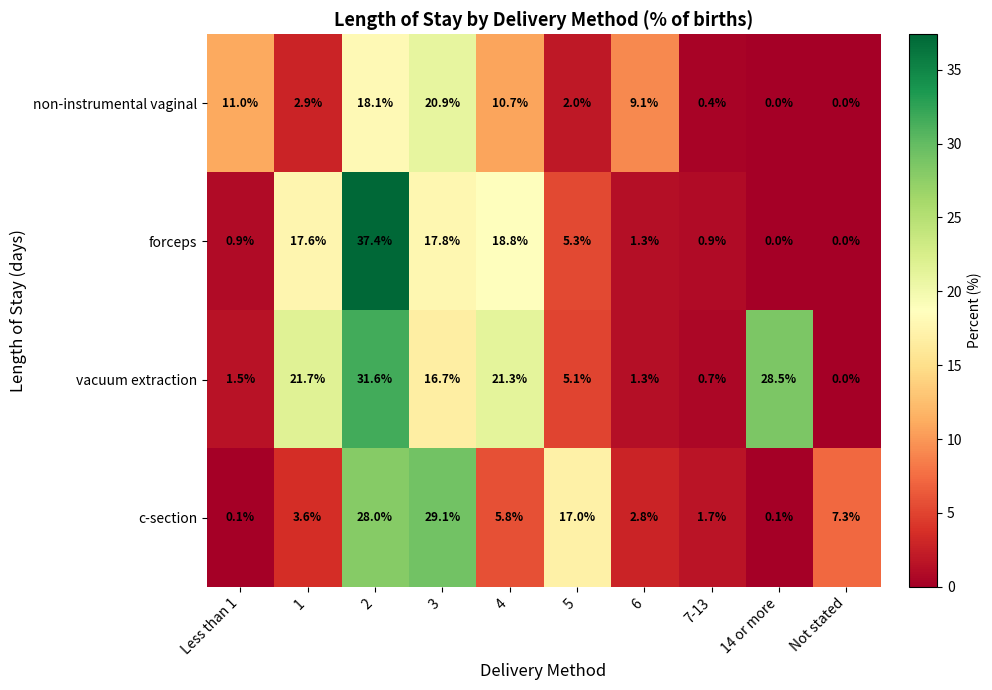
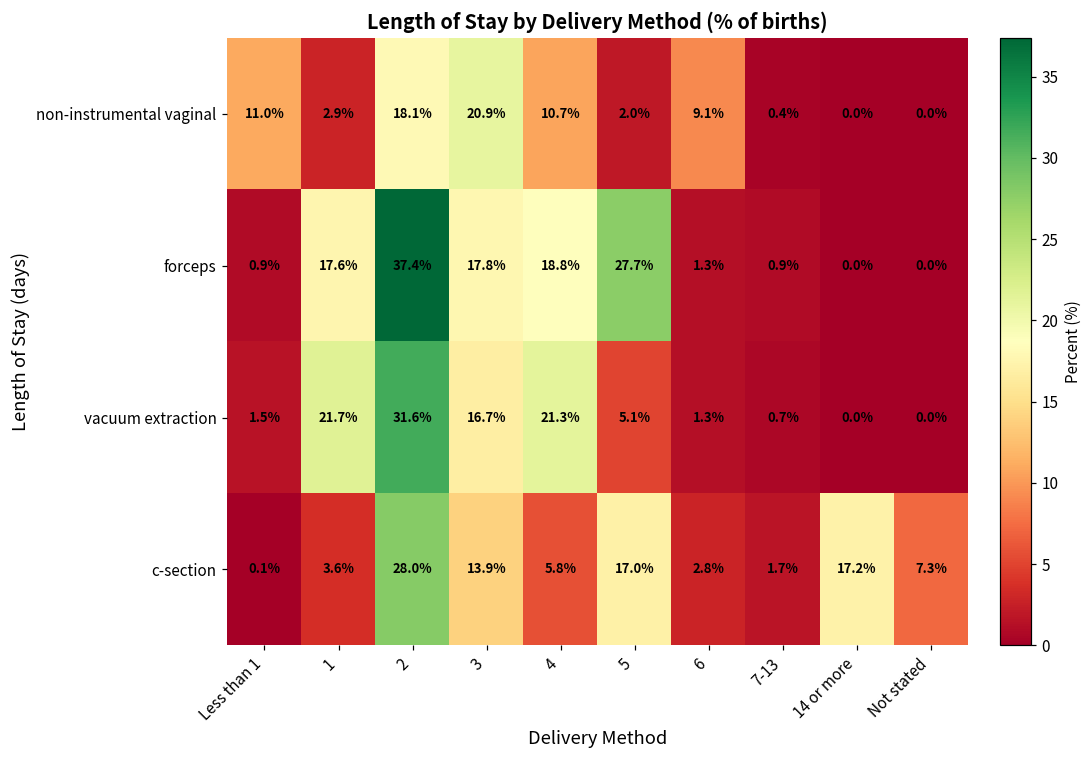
  {
    "non-instrumental vaginal": {
      "Less than 1": "11.0%",
      "1": "2.9%",
      "2": "18.1%",
      "3": "20.9%",
      "4": "10.7%",
      "5": "2.0%",
      "6": "9.1%",
      "7-13": "0.4%",
      "14 or more": "0.0%",
      "Not stated": "0.0%"
    },
    "forceps": {
      "Less than 1": "0.9%",
      "1": "17.6%",
      "2": "37.4%",
      "3": "17.8%",
      "4": "18.8%",
-     "5": "5.3%",
+     "5": "27.7%",
      "6": "1.3%",
      "7-13": "0.9%",
      "14 or more": "0.0%",
      "Not stated": "0.0%"
    },
    "vacuum extraction": {
      "Less than 1": "1.5%",
      "1": "21.7%",
      "2": "31.6%",
      "3": "16.7%",
      "4": "21.3%",
      "5": "5.1%",
      "6": "1.3%",
      "7-13": "0.7%",
-     "14 or more": "28.5%",
+     "14 or more": "0.0%",
      "Not stated": "0.0%"
    },
    "c-section": {
      "Less than 1": "0.1%",
      "1": "3.6%",
      "2": "28.0%",
-     "3": "29.1%",
+     "3": "13.9%",
      "4": "5.8%",
      "5": "17.0%",
      "6": "2.8%",
      "7-13": "1.7%",
-     "14 or more": "0.1%",
+     "14 or more": "17.2%",
      "Not stated": "7.3%"
    }
  }
